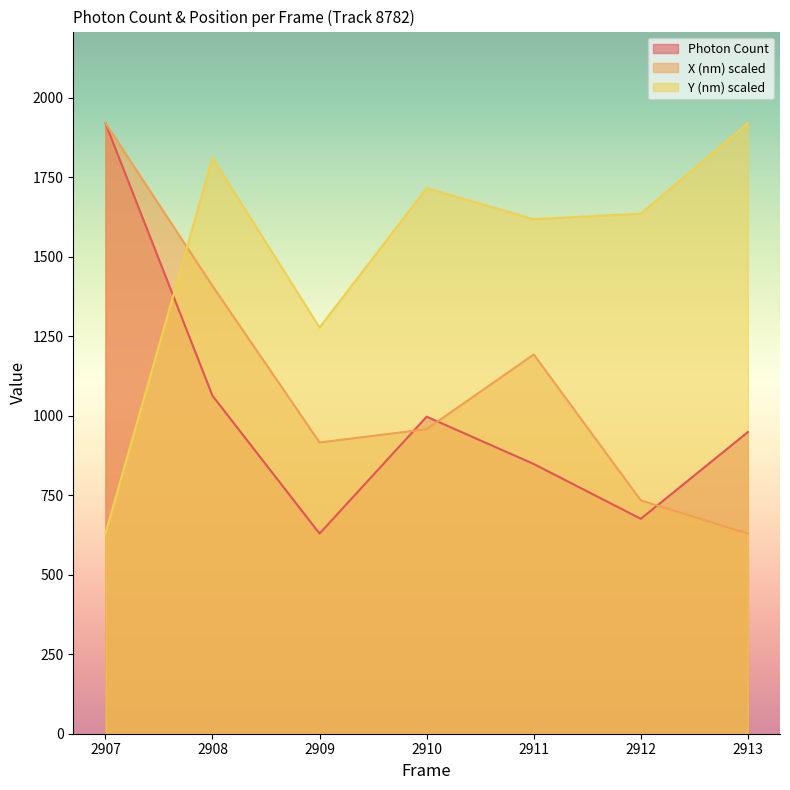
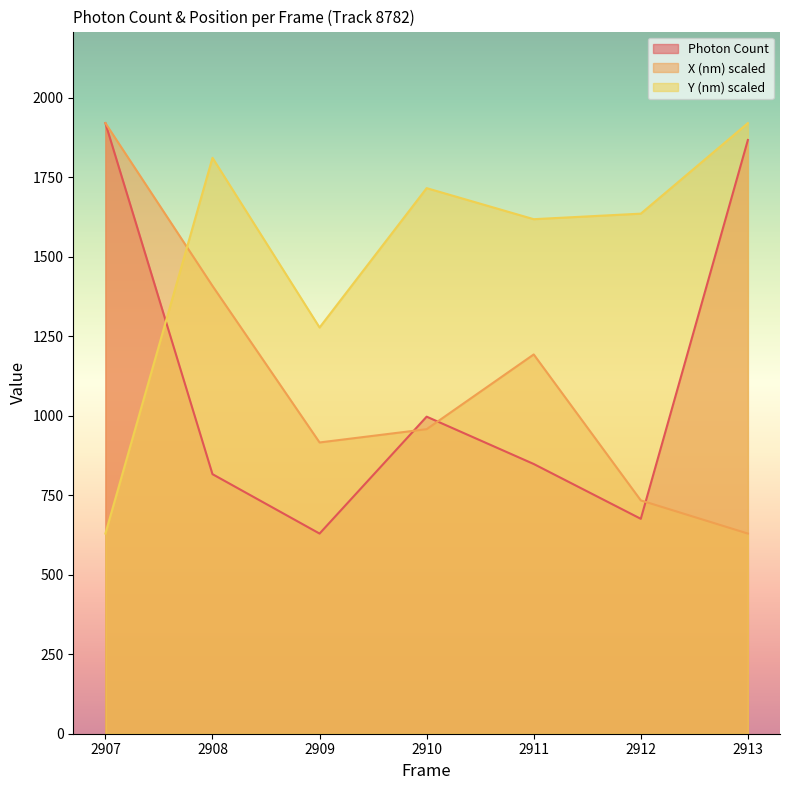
  {
    "Photon Count": {
-     "2908": 1060,
+     "2908": 820,
      "2909": 630,
      "2910": 1000,
      "2911": 850,
      "2912": 680,
-     "2913": 950
+     "2913": 1870
    }
  }
